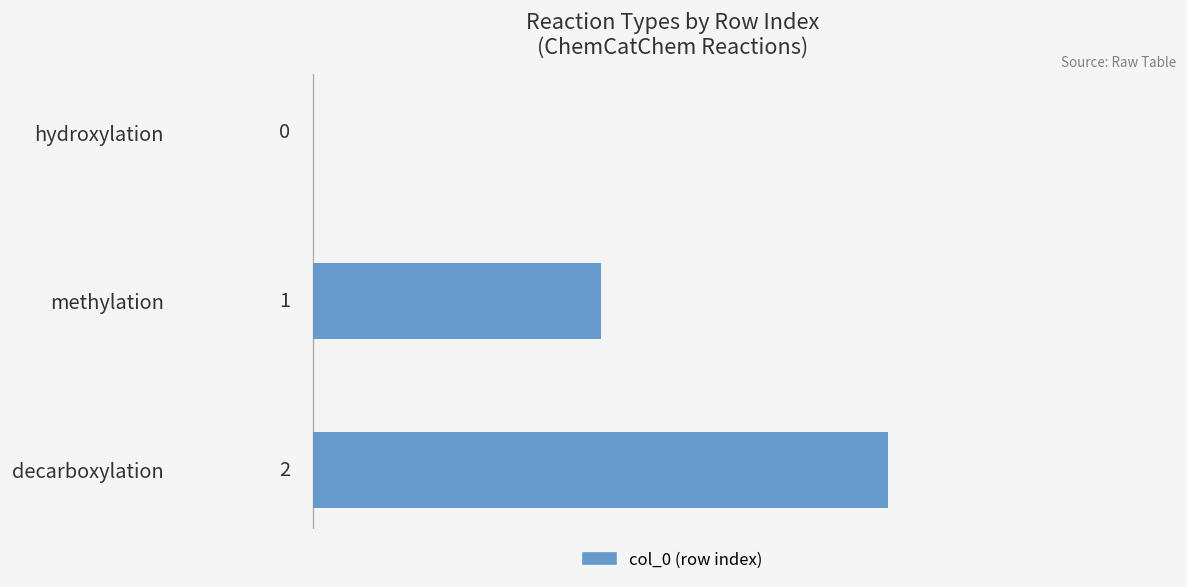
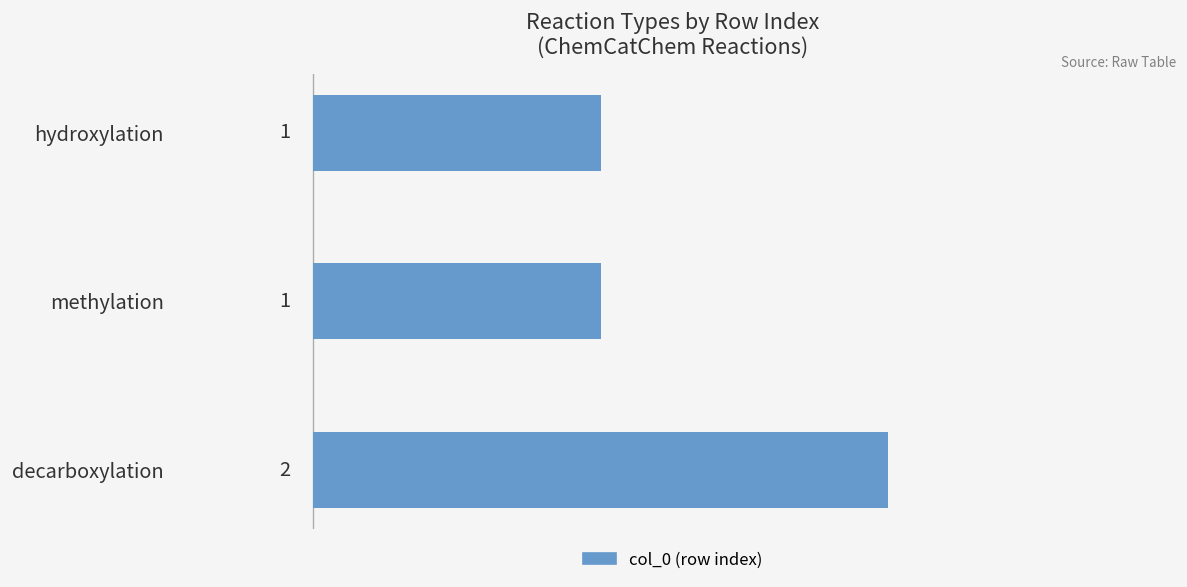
  {
-   "hydroxylation": 0
+   "hydroxylation": 1
  }
